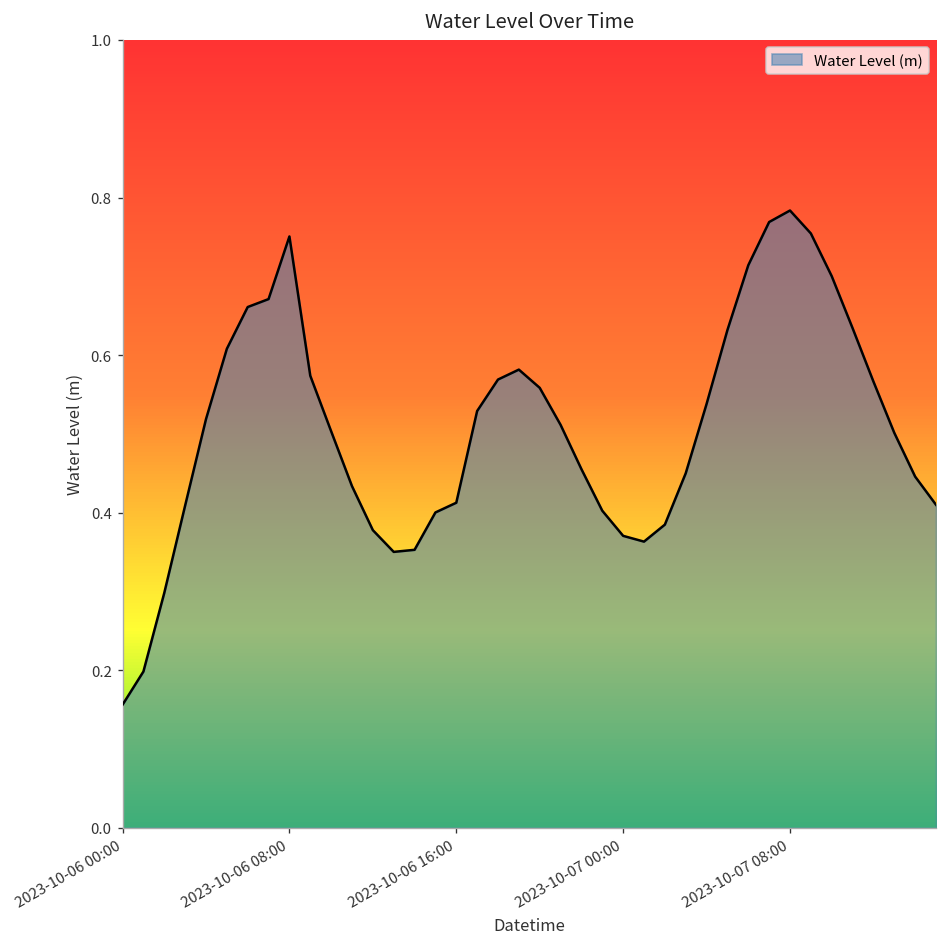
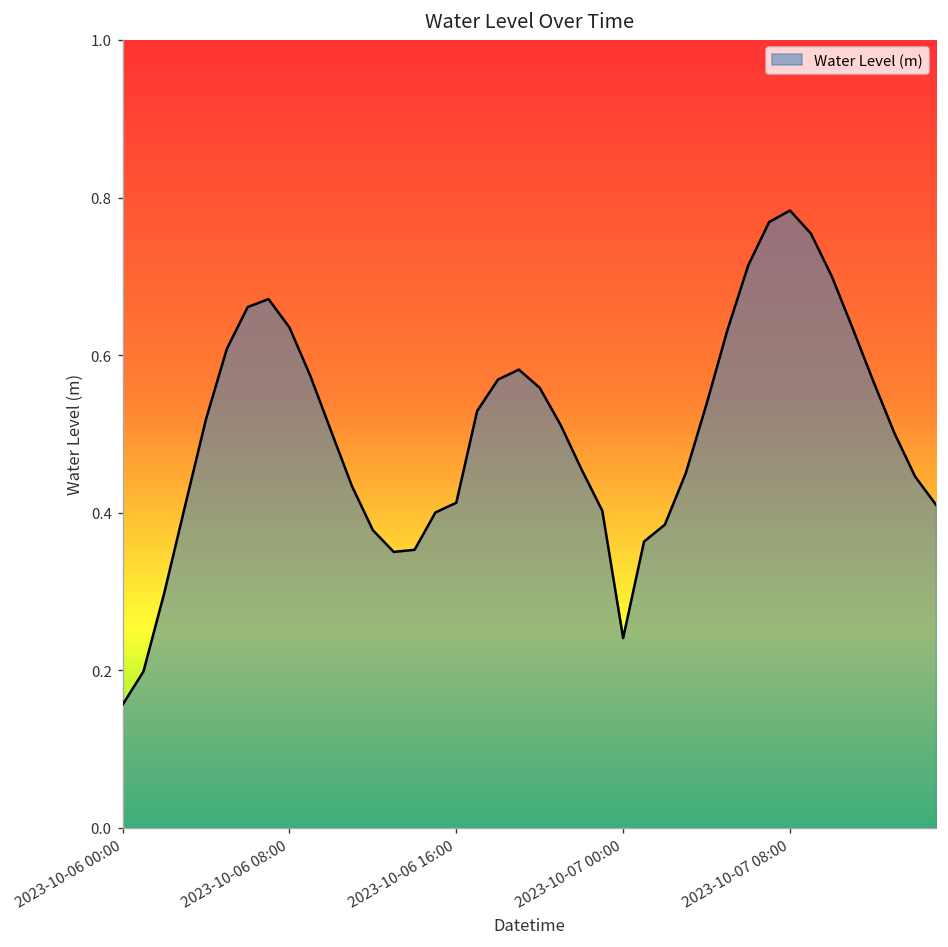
  {
    "2023-10-06 00:00": 0.16,
-   "2023-10-06 08:00": 0.75,
+   "2023-10-06 08:00": 0.64,
    "2023-10-06 16:00": 0.41,
-   "2023-10-07 00:00": 0.37,
+   "2023-10-07 00:00": 0.24,
    "2023-10-07 08:00": 0.78
  }
